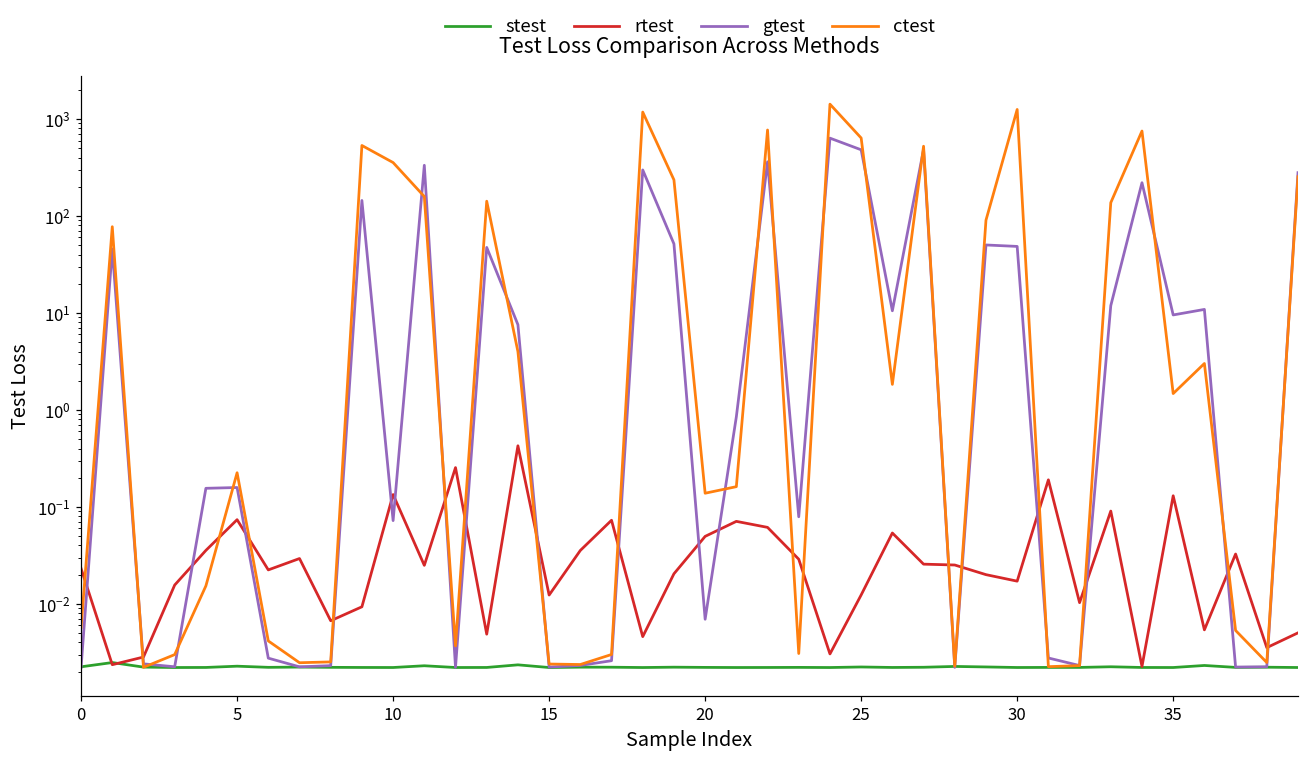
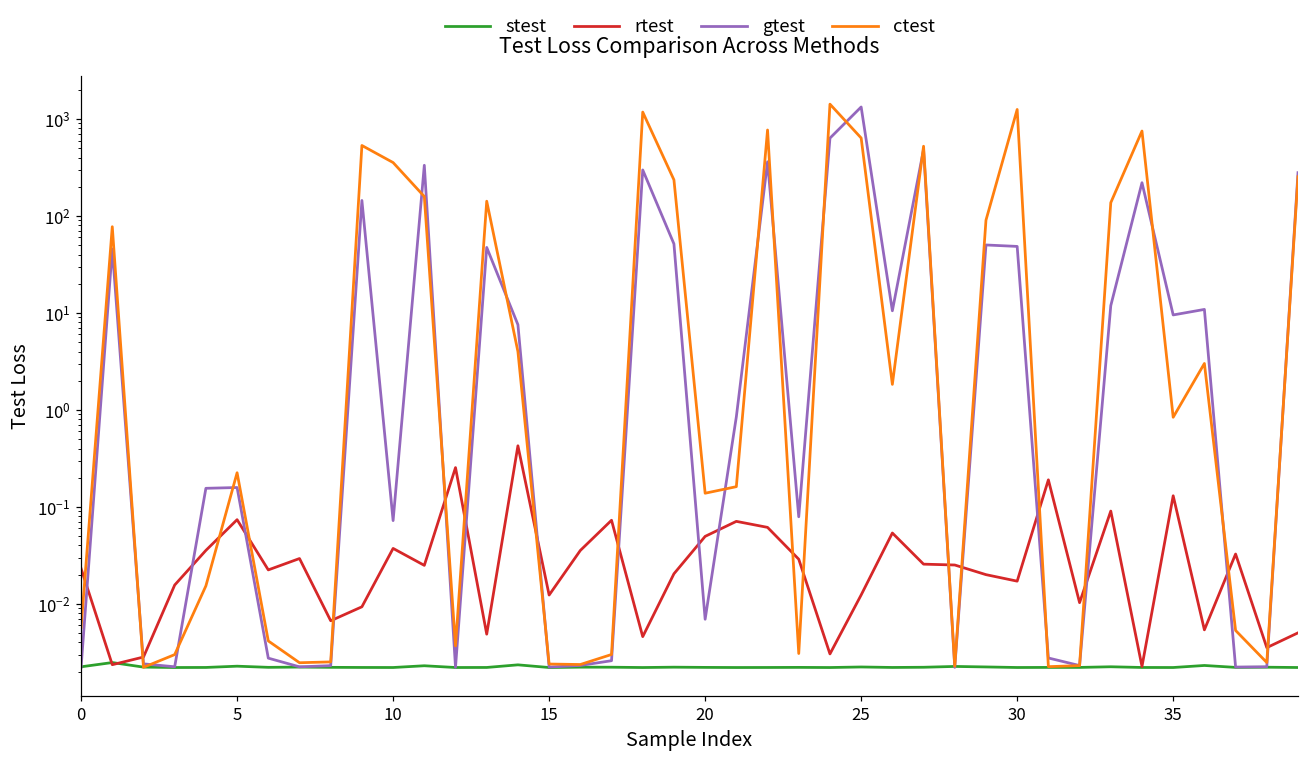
  {
    "stest": {
      "5": 0.0023,
      "10": 0.0022,
      "20": 0.0022,
      "25": 0.0022,
      "30": 0.0022,
      "35": 0.0022
    },
    "rtest": {
      "0": 0.023,
      "5": 0.07,
-     "10": 0.13,
+     "10": 0.037,
      "15": 0.012,
      "20": 0.05,
      "25": 0.012,
      "30": 0.017,
      "35": 0.13
    },
    "gtest": {
      "5": 0.16,
      "10": 0.07,
      "20": 0.007,
-     "25": 500,
+     "25": 1300,
      "30": 50,
      "35": 10
    },
    "ctest": {
      "0": 0.006,
      "5": 0.23,
      "10": 360,
      "15": 0.0024,
      "20": 0.14,
      "25": 600,
      "30": 1300,
-     "35": 1.5
+     "35": 0.8
    }
  }
